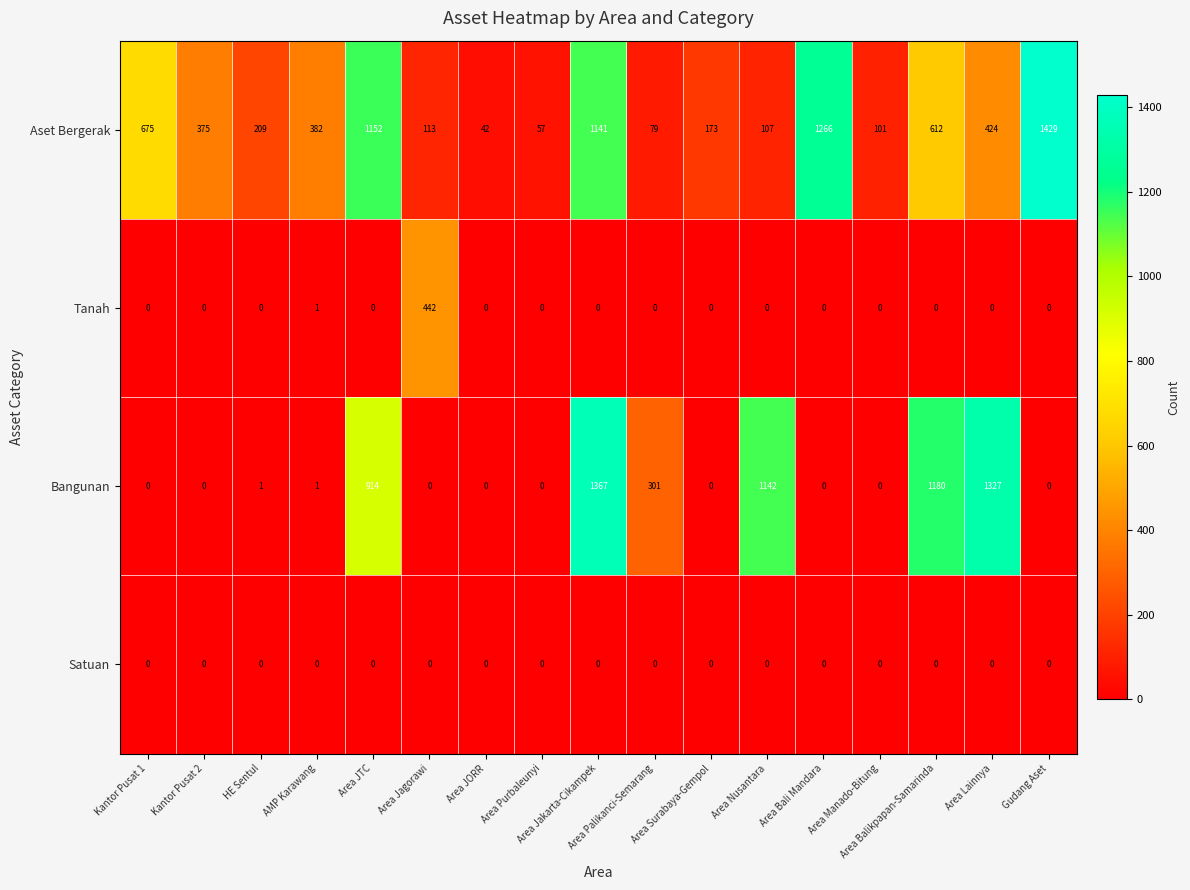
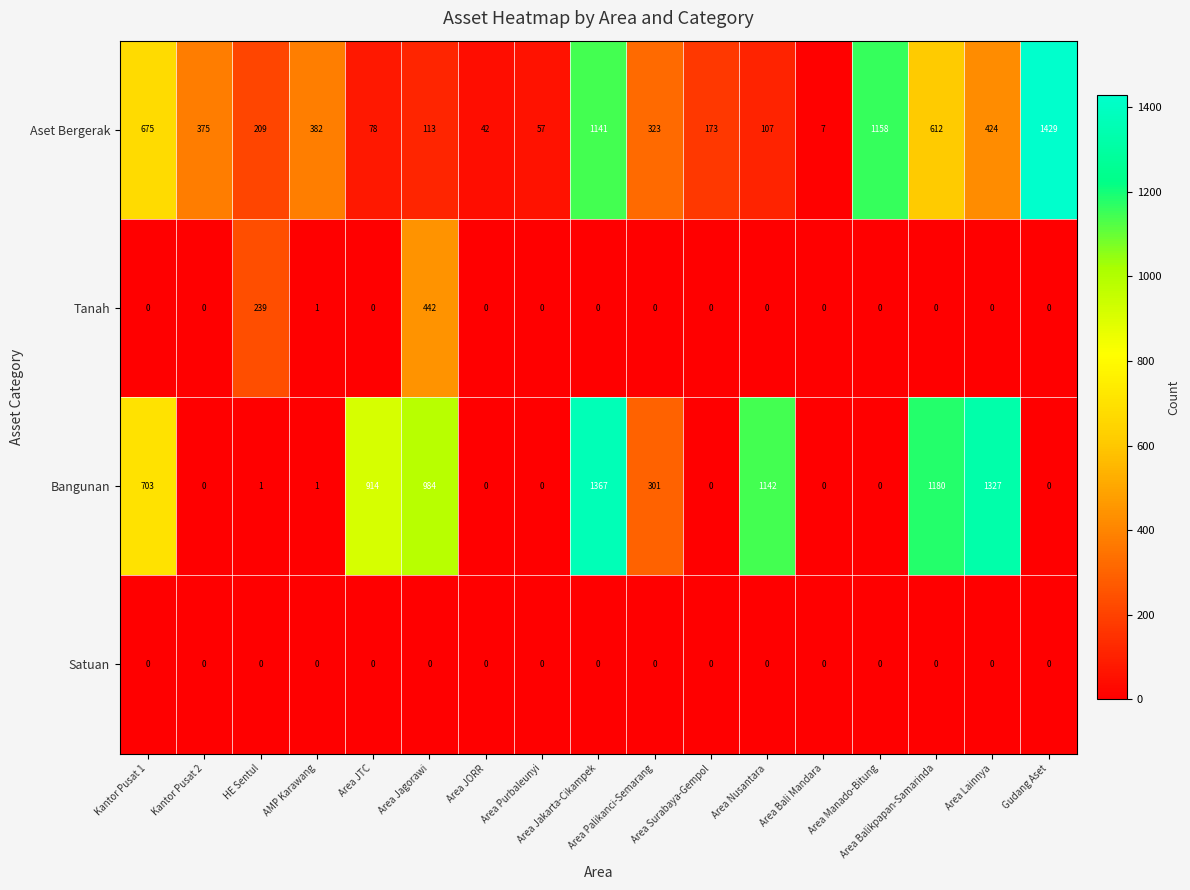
  {
    "Aset Bergerak": {
      "Kantor Pusat 1": 675,
      "Kantor Pusat 2": 375,
      "HE Sentul": 209,
      "AMP Karawang": 382,
-     "Area JTC": 1152,
+     "Area JTC": 78,
      "Area Jagorawi": 113,
      "Area JORR": 42,
      "Area Purbaleunyi": 57,
      "Area Jakarta-Cikampek": 1141,
-     "Area Palikanci-Semarang": 79,
+     "Area Palikanci-Semarang": 323,
      "Area Surabaya-Gempol": 173,
      "Area Nusantara": 107,
-     "Area Bali Mandara": 1266,
-     "Area Manado-Bitung": 101,
+     "Area Bali Mandara": 7,
+     "Area Manado-Bitung": 1158,
      "Area Balikpapan-Samarinda": 612,
      "Area Lainnya": 424,
      "Gudang Aset": 1429
    },
    "Tanah": {
      "Kantor Pusat 1": 0,
      "Kantor Pusat 2": 0,
-     "HE Sentul": 0,
+     "HE Sentul": 239,
      "AMP Karawang": 1,
      "Area JTC": 0,
      "Area Jagorawi": 442,
      "Area JORR": 0,
      "Area Purbaleunyi": 0,
      "Area Jakarta-Cikampek": 0,
      "Area Palikanci-Semarang": 0,
      "Area Surabaya-Gempol": 0,
      "Area Nusantara": 0,
      "Area Bali Mandara": 0,
      "Area Manado-Bitung": 0,
      "Area Balikpapan-Samarinda": 0,
      "Area Lainnya": 0,
      "Gudang Aset": 0
    },
    "Bangunan": {
-     "Kantor Pusat 1": 0,
+     "Kantor Pusat 1": 703,
      "Kantor Pusat 2": 0,
      "HE Sentul": 1,
      "AMP Karawang": 1,
      "Area JTC": 914,
-     "Area Jagorawi": 0,
+     "Area Jagorawi": 984,
      "Area JORR": 0,
      "Area Purbaleunyi": 0,
      "Area Jakarta-Cikampek": 1367,
      "Area Palikanci-Semarang": 301,
      "Area Surabaya-Gempol": 0,
      "Area Nusantara": 1142,
      "Area Bali Mandara": 0,
      "Area Manado-Bitung": 0,
      "Area Balikpapan-Samarinda": 1180,
      "Area Lainnya": 1327,
      "Gudang Aset": 0
    },
    "Satuan": {
      "Kantor Pusat 1": 0,
      "Kantor Pusat 2": 0,
      "HE Sentul": 0,
      "AMP Karawang": 0,
      "Area JTC": 0,
      "Area Jagorawi": 0,
      "Area JORR": 0,
      "Area Purbaleunyi": 0,
      "Area Jakarta-Cikampek": 0,
      "Area Palikanci-Semarang": 0,
      "Area Surabaya-Gempol": 0,
      "Area Nusantara": 0,
      "Area Bali Mandara": 0,
      "Area Manado-Bitung": 0,
      "Area Balikpapan-Samarinda": 0,
      "Area Lainnya": 0,
      "Gudang Aset": 0
    }
  }
